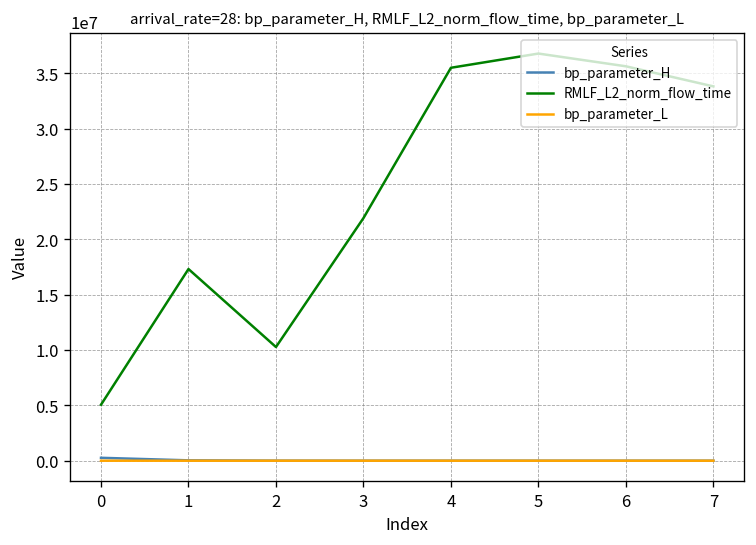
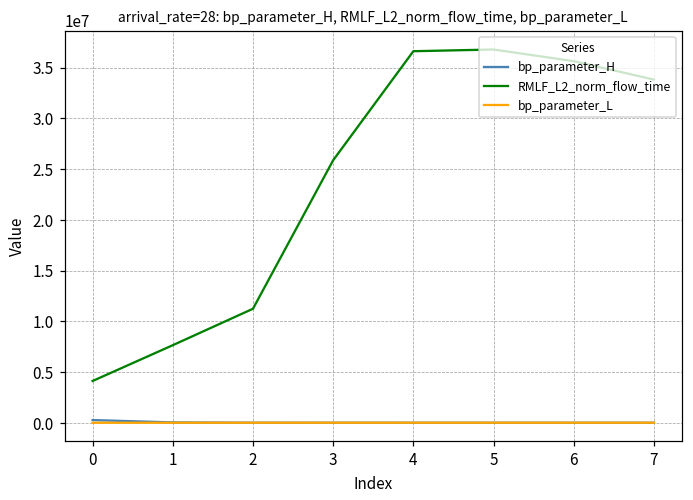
  {
    "RMLF_L2_norm_flow_time": {
-     "0": 5000000,
-     "1": 17000000,
-     "2": 10000000,
-     "3": 22000000,
-     "4": 35000000
+     "0": 4000000,
+     "1": 8000000,
+     "2": 11000000,
+     "3": 26000000,
+     "4": 37000000
    }
  }
